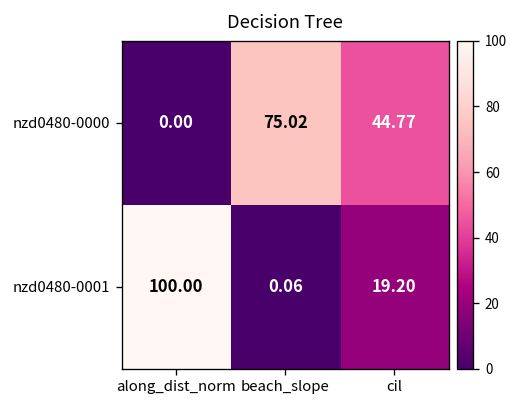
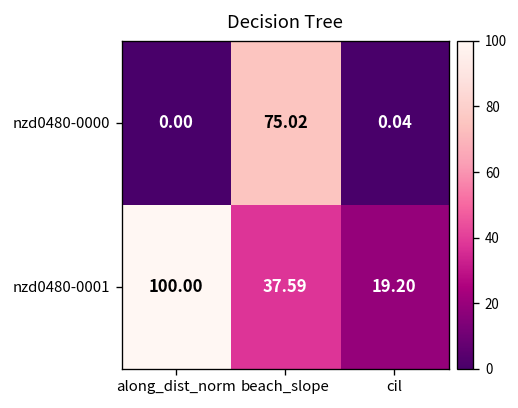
  {
    "nzd0480-0000": {
      "along_dist_norm": 0.00,
      "beach_slope": 75.02,
-     "cil": 44.77
+     "cil": 0.04
    },
    "nzd0480-0001": {
      "along_dist_norm": 100.00,
-     "beach_slope": 0.06,
+     "beach_slope": 37.59,
      "cil": 19.20
    }
  }
